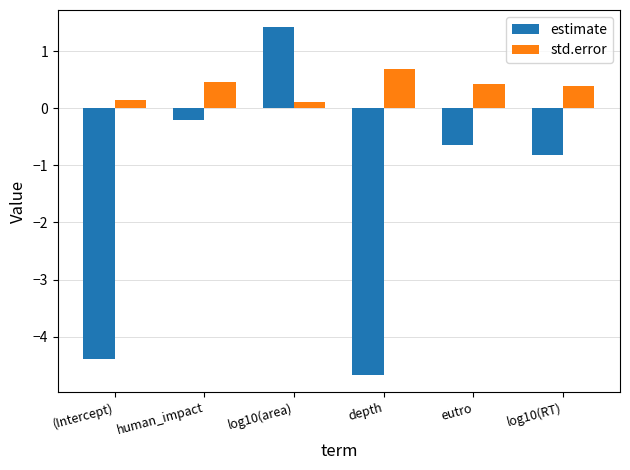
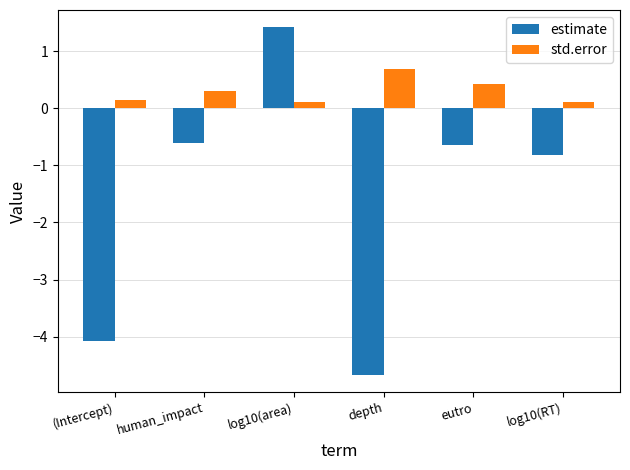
  {
    "estimate": {
-     "(Intercept)": -4.4,
-     "human_impact": -0.2,
+     "(Intercept)": -4.1,
+     "human_impact": -0.6,
      "log10(area)": 1.4,
      "depth": -4.7,
      "eutro": -0.6,
      "log10(RT)": -0.8
    },
    "std.error": {
      "(Intercept)": 0.1,
-     "human_impact": 0.5,
+     "human_impact": 0.3,
      "log10(area)": 0.1,
      "depth": 0.7,
      "eutro": 0.4,
-     "log10(RT)": 0.4
+     "log10(RT)": 0.1
    }
  }
